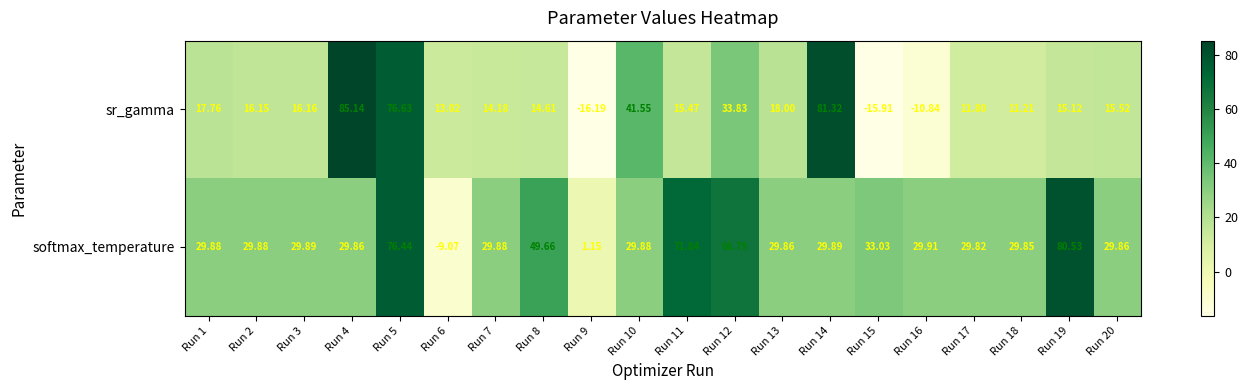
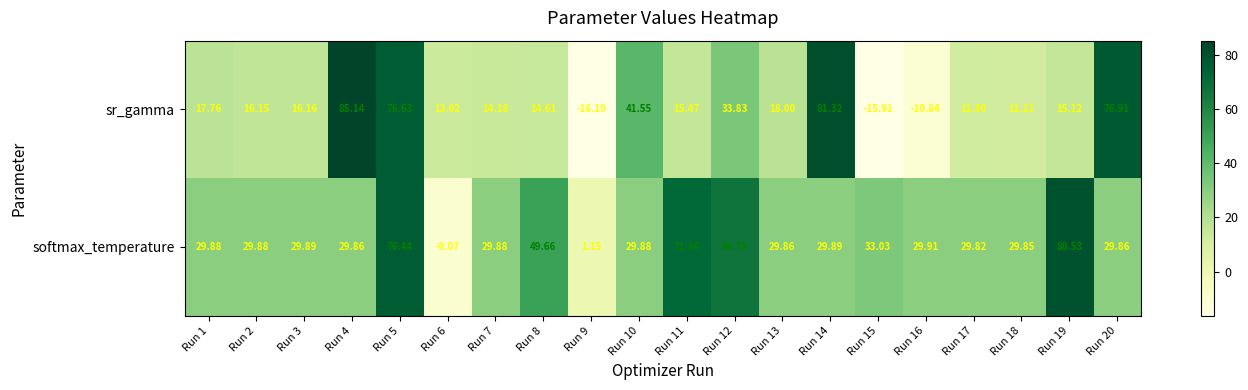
  {
    "sr_gamma": {
      "Run 1": 17.76,
      "Run 2": 16.15,
      "Run 3": 16.16,
      "Run 4": 85.14,
      "Run 5": 76.63,
      "Run 6": 13.02,
      "Run 7": 14.18,
      "Run 8": 14.61,
      "Run 9": -16.19,
      "Run 10": 41.55,
      "Run 11": 15.47,
      "Run 12": 33.83,
      "Run 13": 18.00,
      "Run 14": 81.32,
      "Run 15": -15.91,
      "Run 16": -10.84,
      "Run 17": 11.80,
      "Run 18": 11.21,
      "Run 19": 15.12,
-     "Run 20": 15.52
+     "Run 20": 76.91
    },
    "softmax_temperature": {
      "Run 1": 29.88,
      "Run 2": 29.88,
      "Run 3": 29.89,
      "Run 4": 29.86,
      "Run 5": 76.44,
      "Run 6": -9.07,
      "Run 7": 29.88,
      "Run 8": 49.66,
      "Run 9": 1.15,
      "Run 10": 29.88,
      "Run 11": 71.84,
      "Run 12": 66.79,
      "Run 13": 29.86,
      "Run 14": 29.89,
      "Run 15": 33.03,
      "Run 16": 29.91,
      "Run 17": 29.82,
      "Run 18": 29.85,
      "Run 20": 29.86
    }
  }
